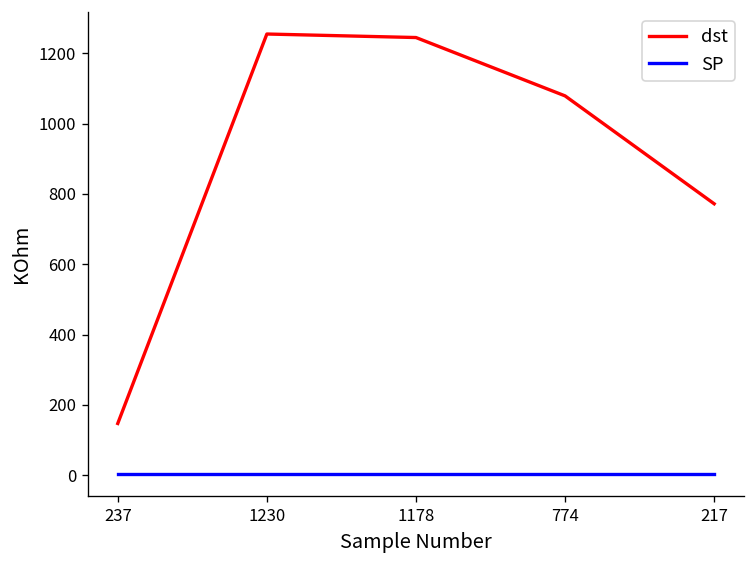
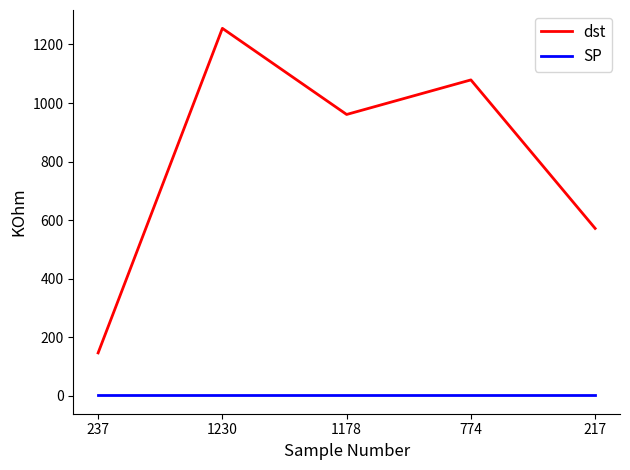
  {
    "dst": {
      "237": 150,
      "1230": 1260,
-     "1178": 1250,
+     "1178": 960,
      "774": 1080,
-     "217": 770
+     "217": 570
    },
    "SP": {
      "237": 0,
      "1230": 0,
      "1178": 0,
      "774": 0,
      "217": 0
    }
  }
